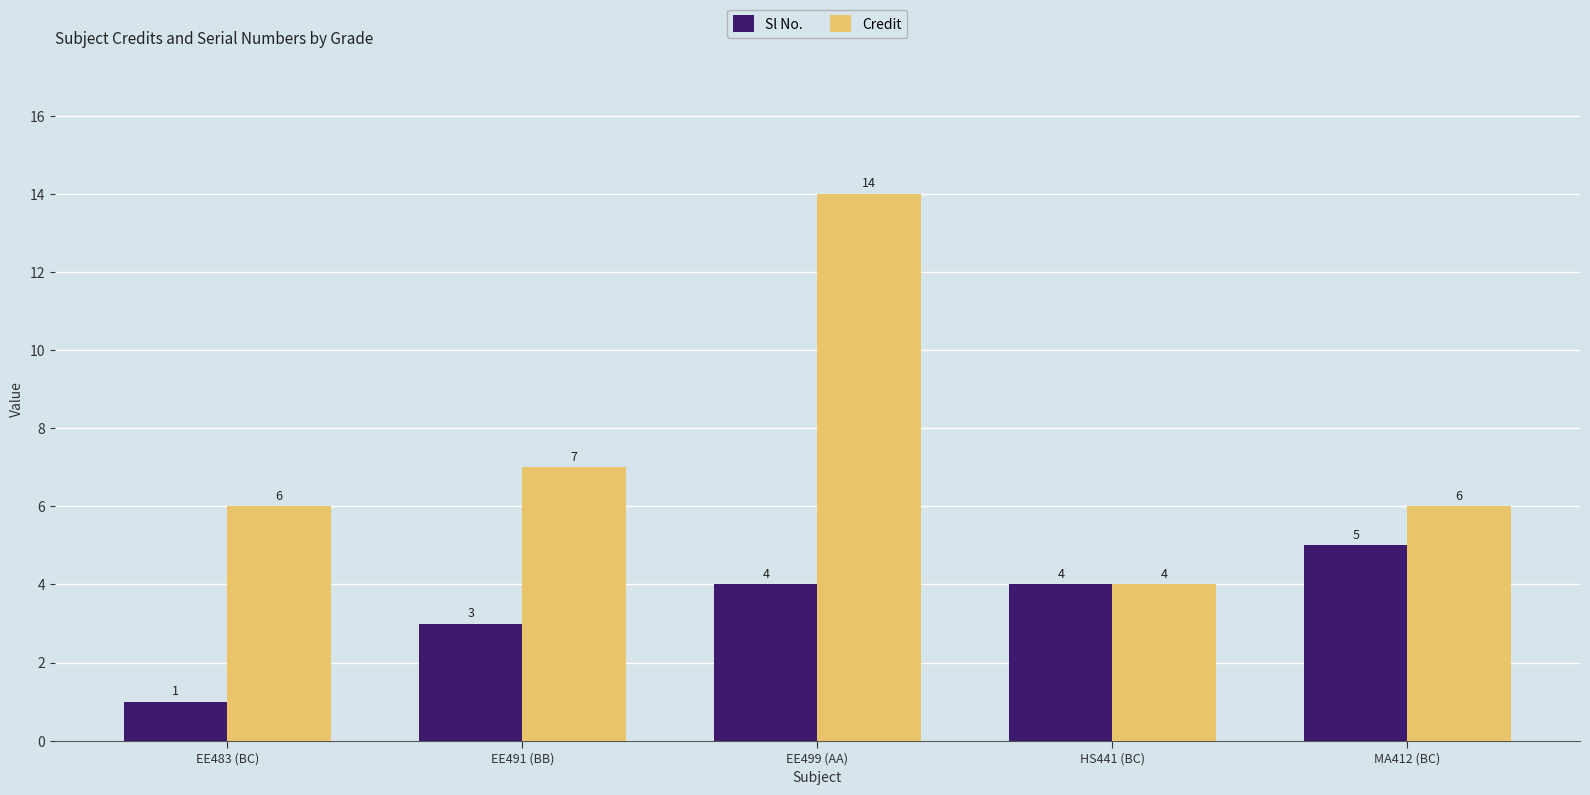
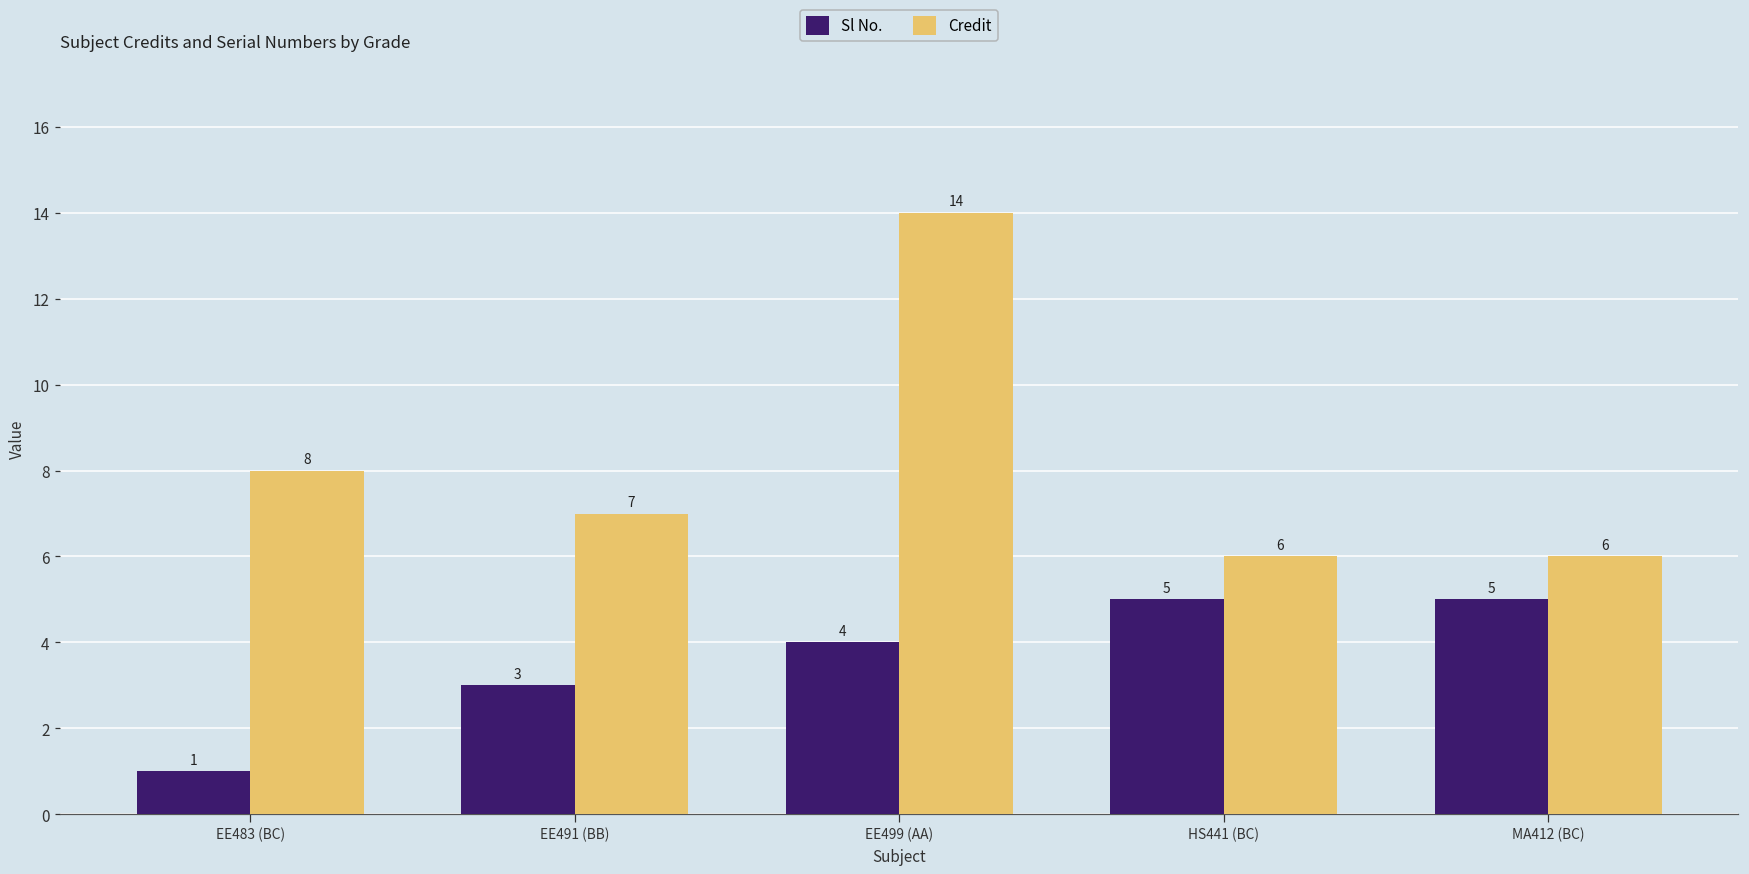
  {
    "Sl No.": {
      "EE483 (BC)": 1,
      "EE491 (BB)": 3,
      "EE499 (AA)": 4,
-     "HS441 (BC)": 4,
+     "HS441 (BC)": 5,
      "MA412 (BC)": 5
    },
    "Credit": {
-     "EE483 (BC)": 6,
+     "EE483 (BC)": 8,
      "EE491 (BB)": 7,
      "EE499 (AA)": 14,
-     "HS441 (BC)": 4,
+     "HS441 (BC)": 6,
      "MA412 (BC)": 6
    }
  }
